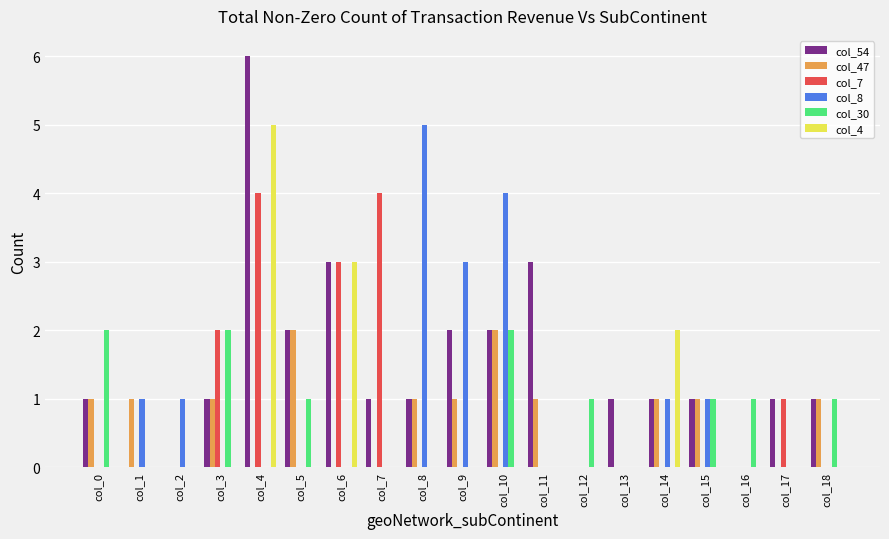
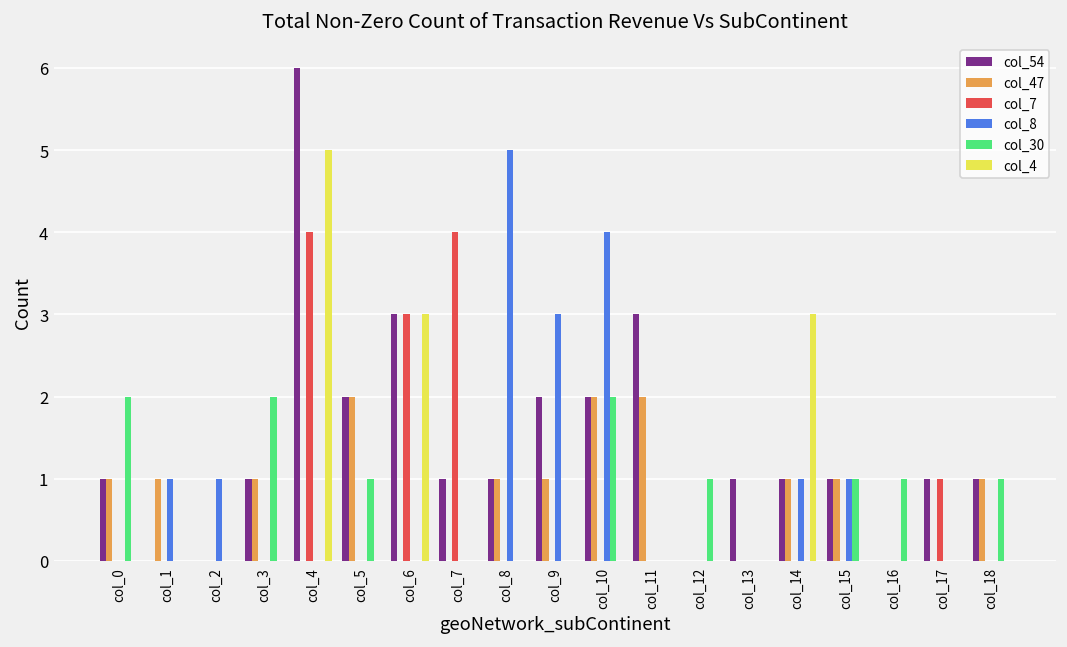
  {
    "col_54": {
      "col_0": 1,
      "col_1": 0,
      "col_2": 0,
      "col_3": 1,
      "col_4": 6,
      "col_5": 2,
      "col_6": 3,
      "col_7": 1,
      "col_8": 1,
      "col_9": 2,
      "col_10": 2,
      "col_11": 3,
      "col_12": 0,
      "col_13": 1,
      "col_14": 1,
      "col_15": 1,
      "col_16": 0,
      "col_17": 1,
      "col_18": 1
    },
    "col_47": {
      "col_0": 1,
      "col_1": 1,
      "col_2": 0,
      "col_3": 1,
      "col_4": 0,
      "col_5": 2,
      "col_6": 0,
      "col_7": 0,
      "col_8": 1,
      "col_9": 1,
      "col_10": 2,
-     "col_11": 1,
+     "col_11": 2,
      "col_12": 0,
      "col_13": 0,
      "col_14": 1,
      "col_15": 1,
      "col_16": 0,
      "col_17": 0,
      "col_18": 1
    },
    "col_7": {
      "col_0": 0,
      "col_1": 0,
      "col_2": 0,
-     "col_3": 2,
+     "col_3": 0,
      "col_4": 4,
      "col_5": 0,
      "col_6": 3,
      "col_7": 4,
      "col_8": 0,
      "col_9": 0,
      "col_10": 0,
      "col_11": 0,
      "col_12": 0,
      "col_13": 0,
      "col_14": 0,
      "col_15": 0,
      "col_16": 0,
      "col_17": 1,
      "col_18": 0
    },
    "col_8": {
      "col_0": 0,
      "col_1": 1,
      "col_2": 1,
      "col_3": 0,
      "col_4": 0,
      "col_5": 0,
      "col_6": 0,
      "col_7": 0,
      "col_8": 5,
      "col_9": 3,
      "col_10": 4,
      "col_11": 0,
      "col_12": 0,
      "col_13": 0,
      "col_14": 1,
      "col_15": 1,
      "col_16": 0,
      "col_17": 0,
      "col_18": 0
    },
    "col_30": {
      "col_0": 2,
      "col_1": 0,
      "col_2": 0,
      "col_3": 2,
      "col_4": 0,
      "col_5": 1,
      "col_6": 0,
      "col_7": 0,
      "col_8": 0,
      "col_9": 0,
      "col_10": 2,
      "col_11": 0,
      "col_12": 1,
      "col_13": 0,
      "col_14": 0,
      "col_15": 1,
      "col_16": 1,
      "col_17": 0,
      "col_18": 1
    },
    "col_4": {
      "col_0": 0,
      "col_1": 0,
      "col_2": 0,
      "col_3": 0,
      "col_4": 5,
      "col_5": 0,
      "col_6": 3,
      "col_7": 0,
      "col_8": 0,
      "col_9": 0,
      "col_10": 0,
      "col_11": 0,
      "col_12": 0,
      "col_13": 0,
-     "col_14": 2,
+     "col_14": 3,
      "col_15": 0,
      "col_16": 0,
      "col_17": 0,
      "col_18": 0
    }
  }
